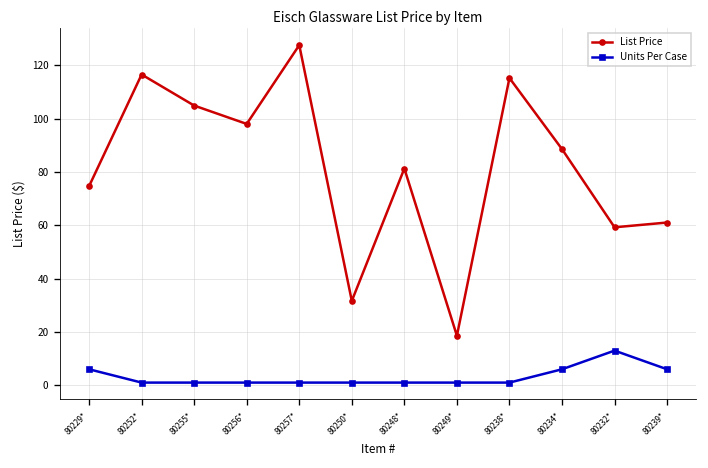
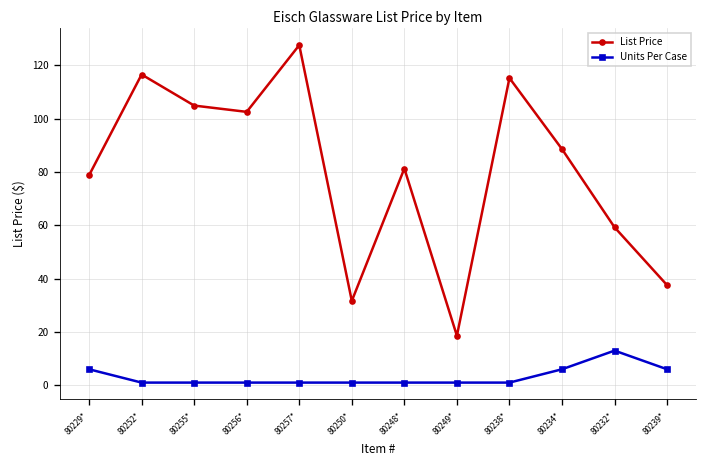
  {
    "List Price": {
-     "80229*": 75,
+     "80229*": 79,
      "80252*": 117,
      "80255*": 105,
-     "80256*": 98,
+     "80256*": 103,
      "80257*": 128,
      "80250*": 32,
      "80248*": 81,
      "80249*": 19,
      "80238*": 115,
      "80234*": 89,
      "80232*": 59,
-     "80239*": 61
+     "80239*": 38
    },
    "Units Per Case": {
      "80229*": 6,
      "80252*": 1,
      "80255*": 1,
      "80256*": 1,
      "80257*": 1,
      "80250*": 1,
      "80248*": 1,
      "80249*": 1,
      "80238*": 1,
      "80234*": 6,
      "80232*": 13,
      "80239*": 6
    }
  }
